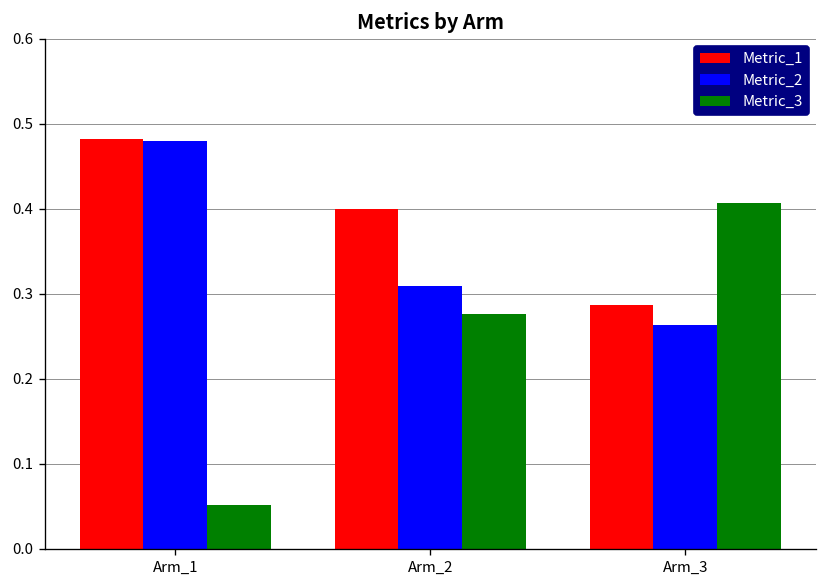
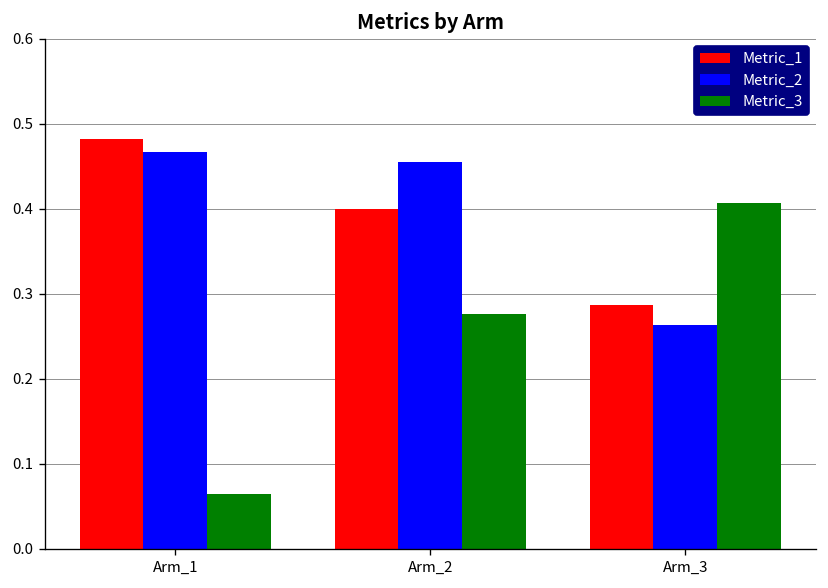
  {
    "Metric_1": {
      "Arm_1": 0.48,
      "Arm_2": 0.40,
      "Arm_3": 0.29
    },
    "Metric_2": {
-     "Arm_1": 0.48,
-     "Arm_2": 0.31,
+     "Arm_1": 0.47,
+     "Arm_2": 0.46,
      "Arm_3": 0.26
    },
    "Metric_3": {
-     "Arm_1": 0.05,
+     "Arm_1": 0.06,
      "Arm_2": 0.28,
      "Arm_3": 0.41
    }
  }
